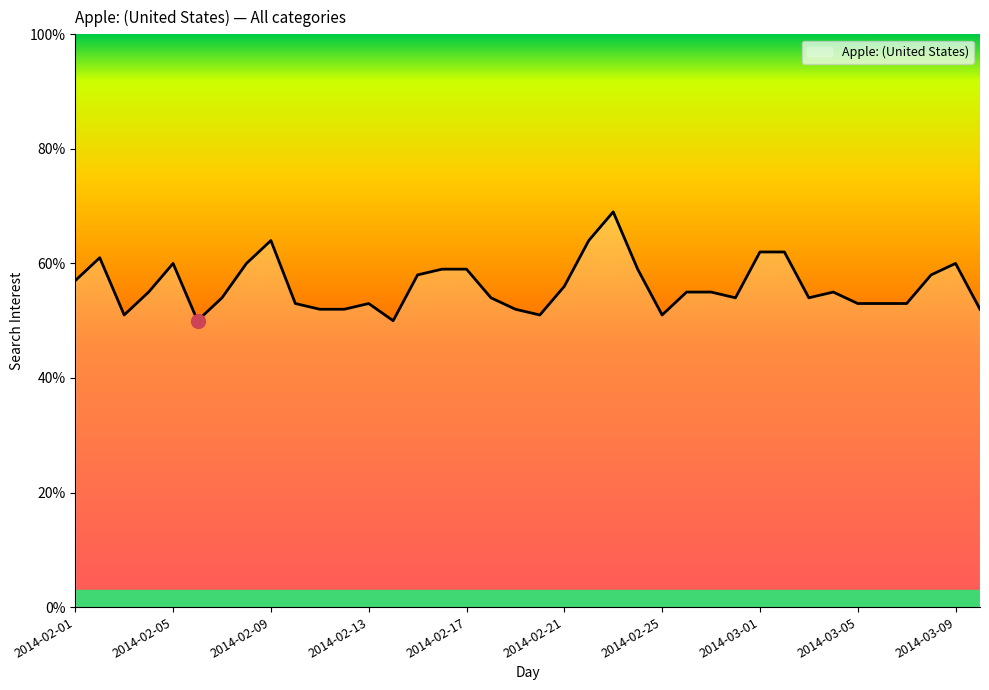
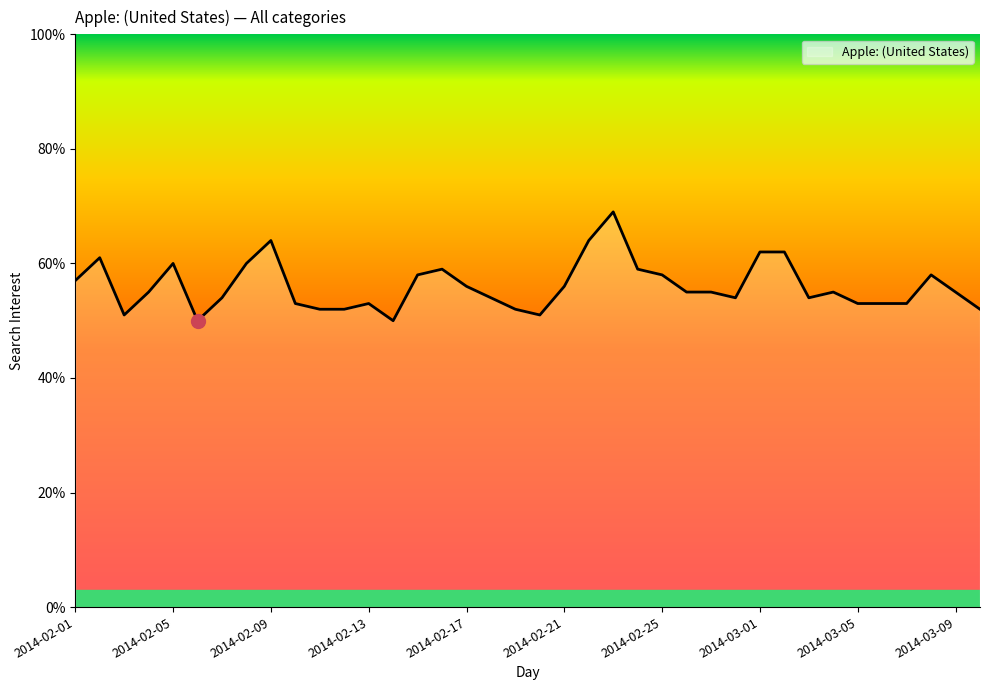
  {
    "Apple: (United States)": {
      "2014-02-01": "57%",
      "2014-02-05": "60%",
      "2014-02-09": "64%",
      "2014-02-13": "53%",
-     "2014-02-17": "59%",
+     "2014-02-17": "56%",
      "2014-02-21": "56%",
-     "2014-02-25": "51%",
+     "2014-02-25": "58%",
      "2014-03-01": "62%",
      "2014-03-05": "53%",
-     "2014-03-09": "60%"
+     "2014-03-09": "55%"
    }
  }
